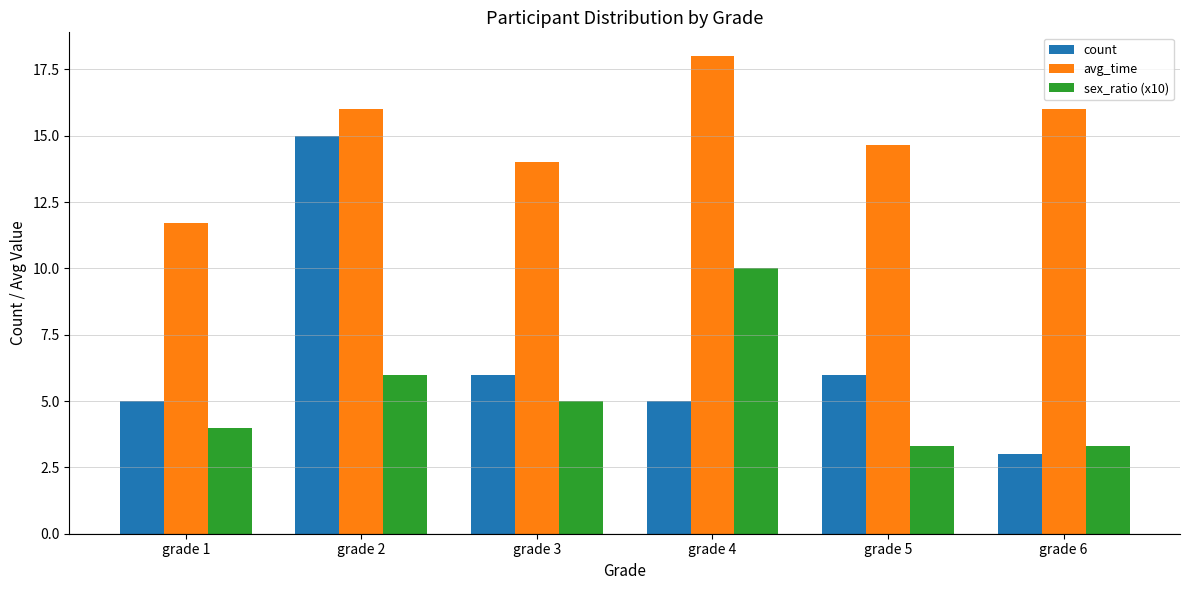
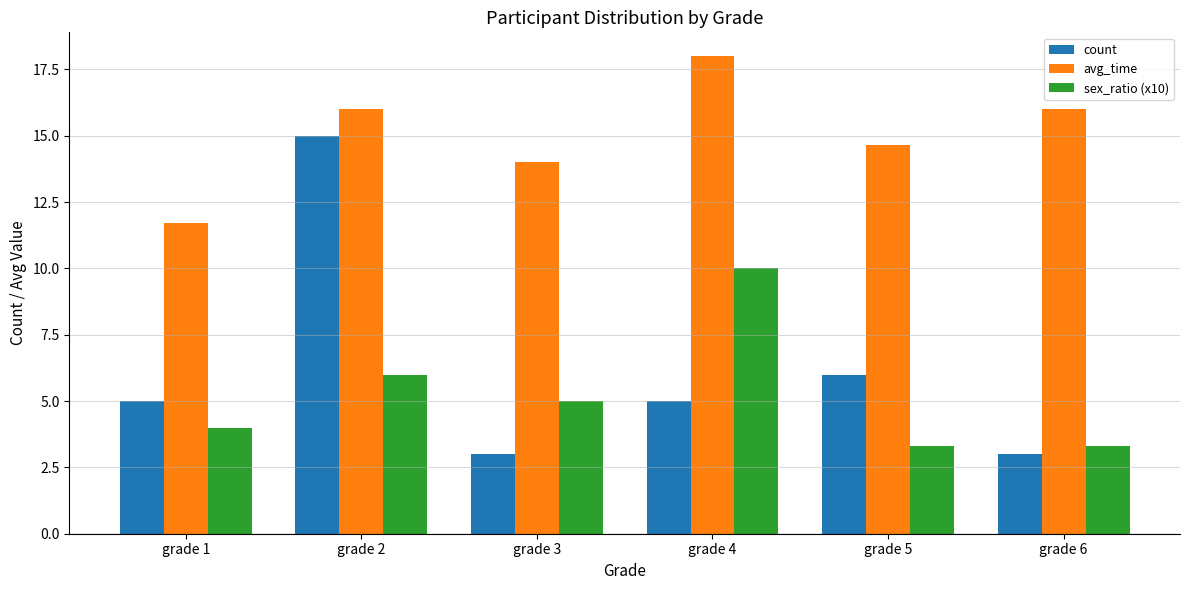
  {
    "count": {
      "grade 1": 5,
      "grade 2": 15,
-     "grade 3": 6,
+     "grade 3": 3,
      "grade 4": 5,
      "grade 5": 6,
      "grade 6": 3
    },
    "avg_time": {
      "grade 1": 11.7,
      "grade 2": 16,
      "grade 3": 14,
      "grade 4": 18,
      "grade 5": 14.7,
      "grade 6": 16
    },
    "sex_ratio (x10)": {
      "grade 1": 4,
      "grade 2": 6,
      "grade 3": 5,
      "grade 4": 10,
      "grade 5": 3.3,
      "grade 6": 3.3
    }
  }
